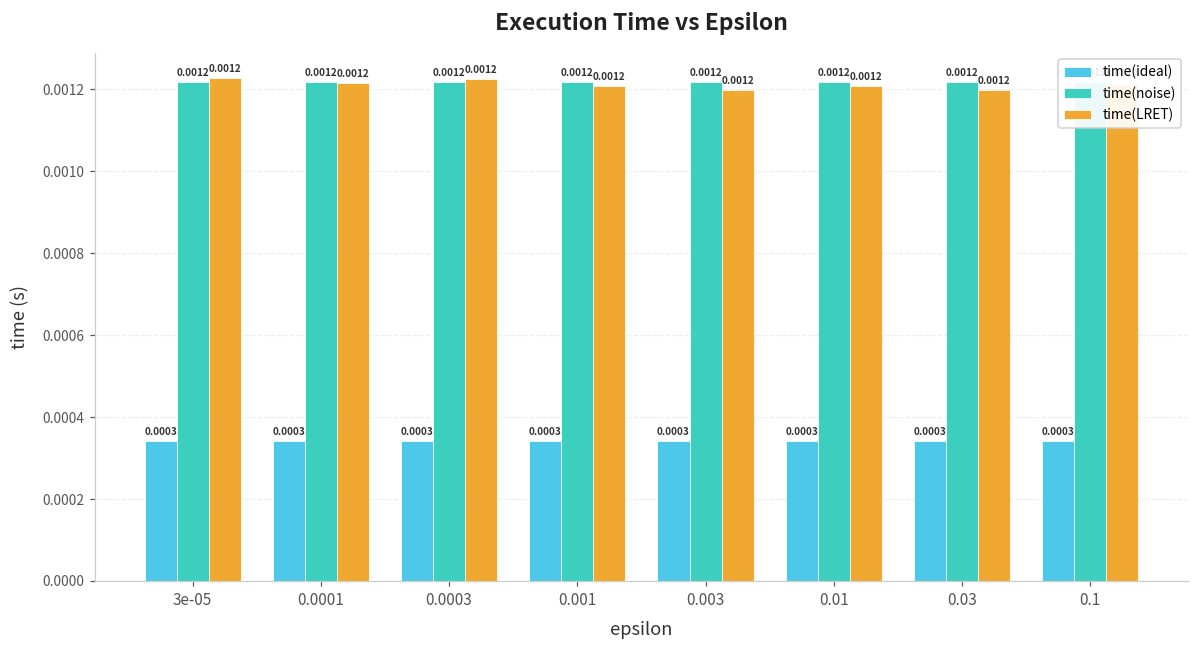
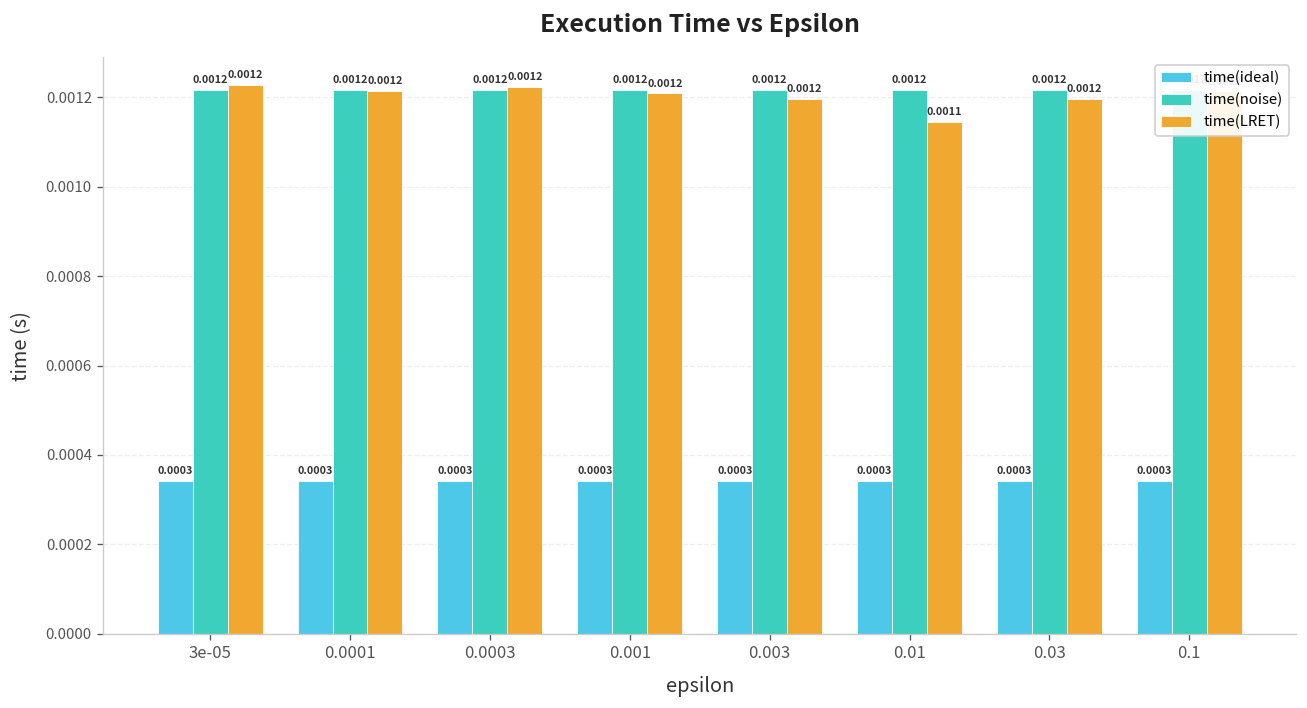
  {
    "time(LRET)": {
      "3e-05": 0.0012,
      "0.0001": 0.0012,
      "0.0003": 0.0012,
      "0.001": 0.0012,
      "0.003": 0.0012,
-     "0.01": 0.0012,
+     "0.01": 0.0011,
      "0.03": 0.0012
    }
  }
